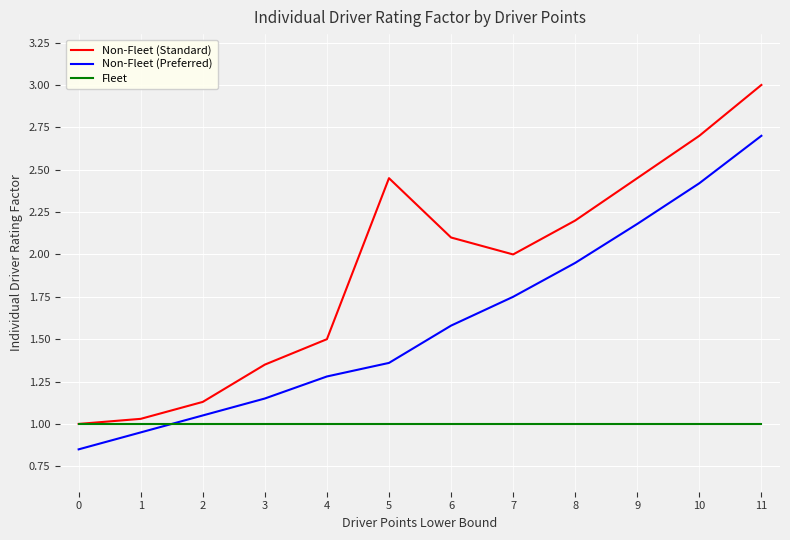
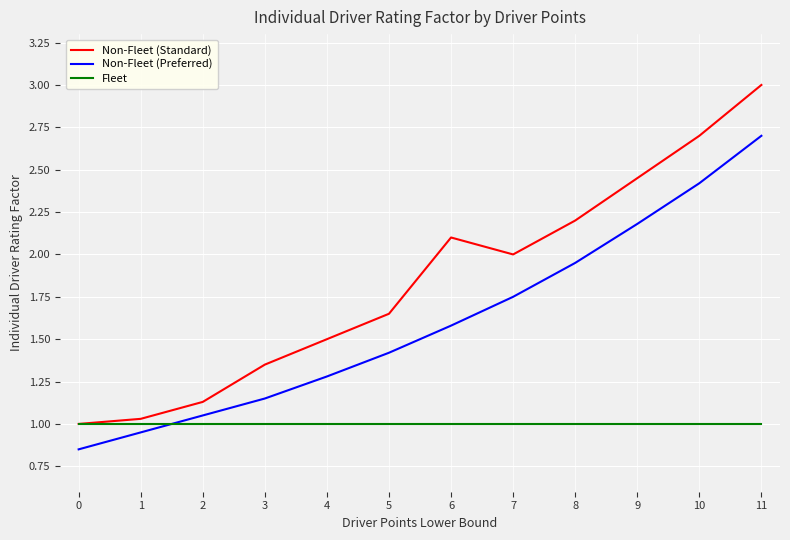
  {
    "Non-Fleet (Standard)": {
      "1": 1.03,
      "2": 1.13,
      "3": 1.35,
      "4": 1.50,
-     "5": 2.45,
+     "5": 1.65,
      "6": 2.10,
      "7": 2.00,
      "8": 2.20,
      "9": 2.45,
      "10": 2.70,
      "11": 3.00
    },
    "Non-Fleet (Preferred)": {
      "0": 0.85,
      "1": 0.95,
      "2": 1.05,
      "3": 1.15,
      "4": 1.28,
-     "5": 1.36,
+     "5": 1.42,
      "6": 1.58,
      "7": 1.75,
      "8": 1.95,
      "9": 2.18,
      "10": 2.42,
      "11": 2.70
    },
    "Fleet": {
      "1": 1.00,
      "2": 1.00,
      "3": 1.00,
      "4": 1.00,
      "5": 1.00,
      "6": 1.00,
      "7": 1.00,
      "8": 1.00,
      "9": 1.00,
      "10": 1.00,
      "11": 1.00
    }
  }
